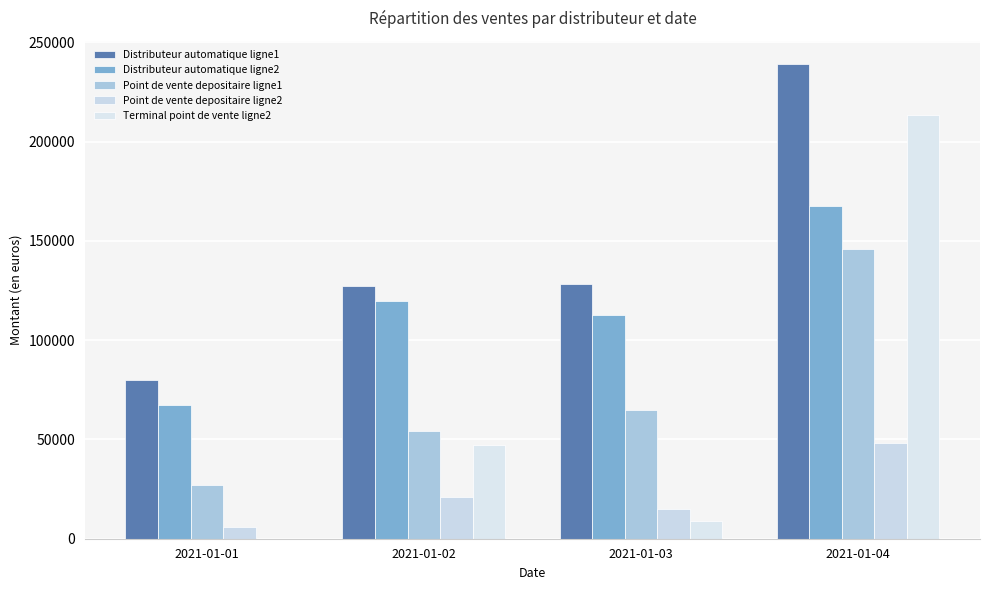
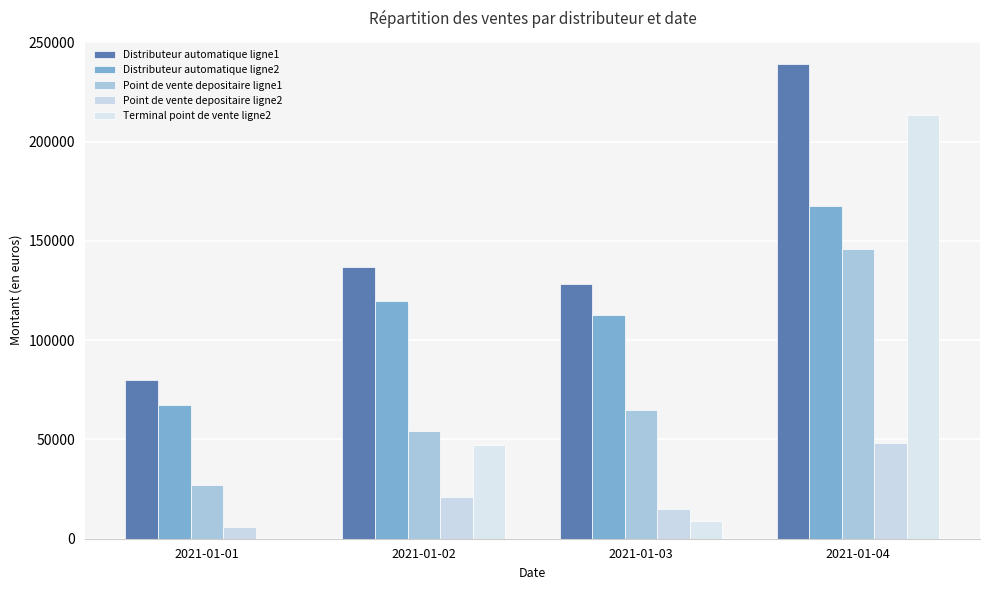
  {
    "Distributeur automatique ligne1": {
      "2021-01-01": 80000,
-     "2021-01-02": 127000,
+     "2021-01-02": 137000,
      "2021-01-03": 128000,
      "2021-01-04": 239000
    }
  }
